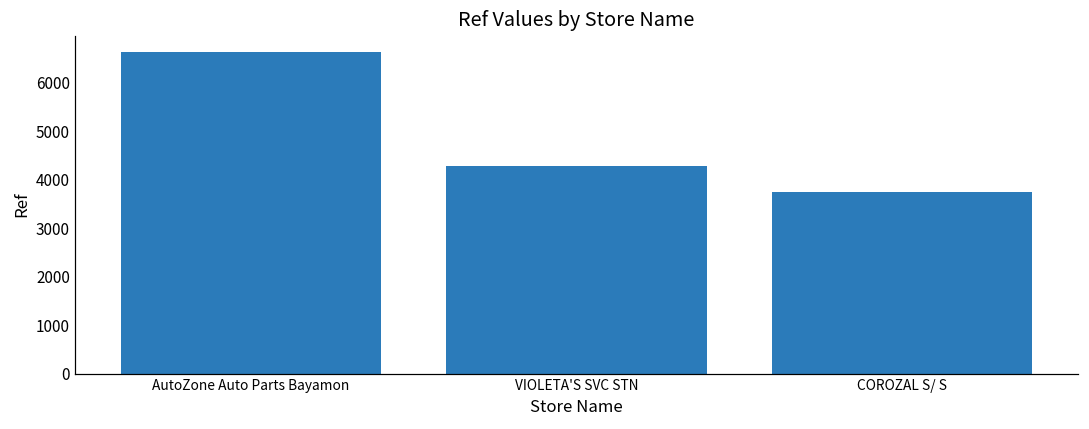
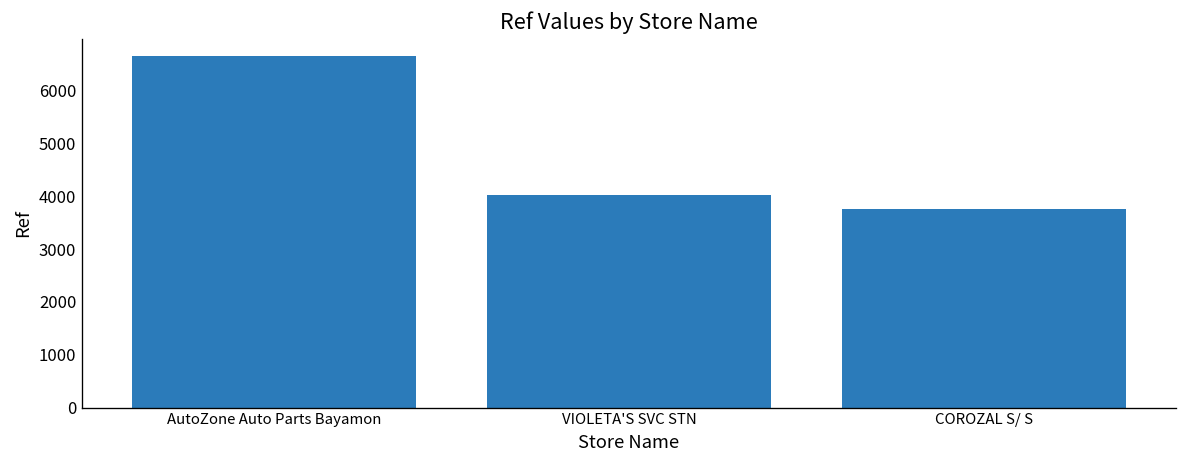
  {
    "AutoZone Auto Parts Bayamon": 6600,
-   "VIOLETA'S SVC STN": 4300,
+   "VIOLETA'S SVC STN": 4000,
    "COROZAL S/ S": 3800
  }
